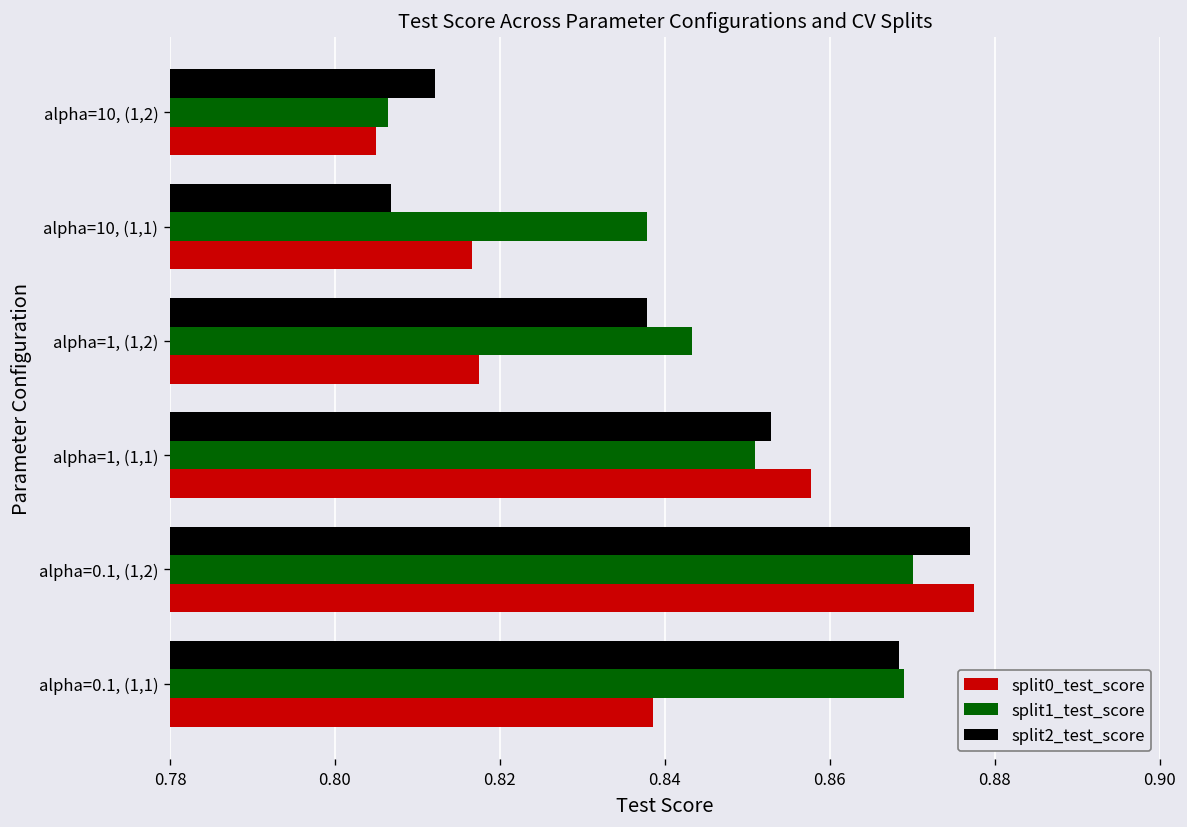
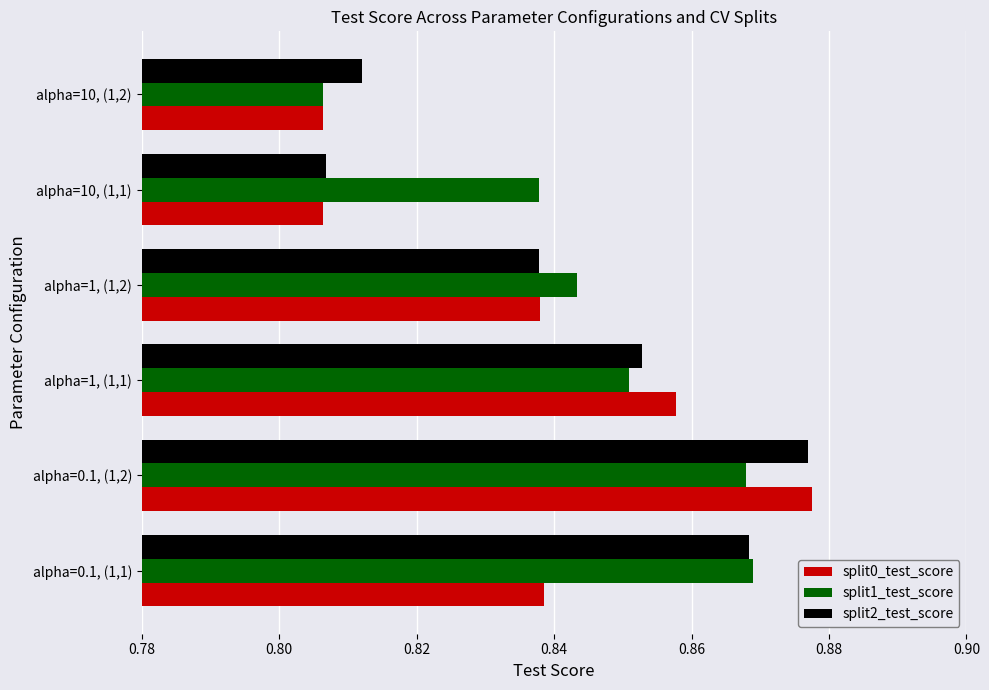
  {
    "split0_test_score": {
-     "alpha=10, (1,2)": 0.805,
-     "alpha=10, (1,1)": 0.817,
-     "alpha=1, (1,2)": 0.817,
+     "alpha=10, (1,2)": 0.806,
+     "alpha=10, (1,1)": 0.806,
+     "alpha=1, (1,2)": 0.838,
      "alpha=1, (1,1)": 0.858,
      "alpha=0.1, (1,2)": 0.878,
      "alpha=0.1, (1,1)": 0.839
    },
    "split1_test_score": {
      "alpha=10, (1,2)": 0.806,
      "alpha=10, (1,1)": 0.838,
      "alpha=1, (1,2)": 0.843,
      "alpha=1, (1,1)": 0.851,
-     "alpha=0.1, (1,2)": 0.870,
+     "alpha=0.1, (1,2)": 0.868,
      "alpha=0.1, (1,1)": 0.869
    },
    "split2_test_score": {
      "alpha=10, (1,2)": 0.812,
      "alpha=10, (1,1)": 0.807,
      "alpha=1, (1,2)": 0.838,
      "alpha=1, (1,1)": 0.853,
      "alpha=0.1, (1,2)": 0.877,
      "alpha=0.1, (1,1)": 0.868
    }
  }
